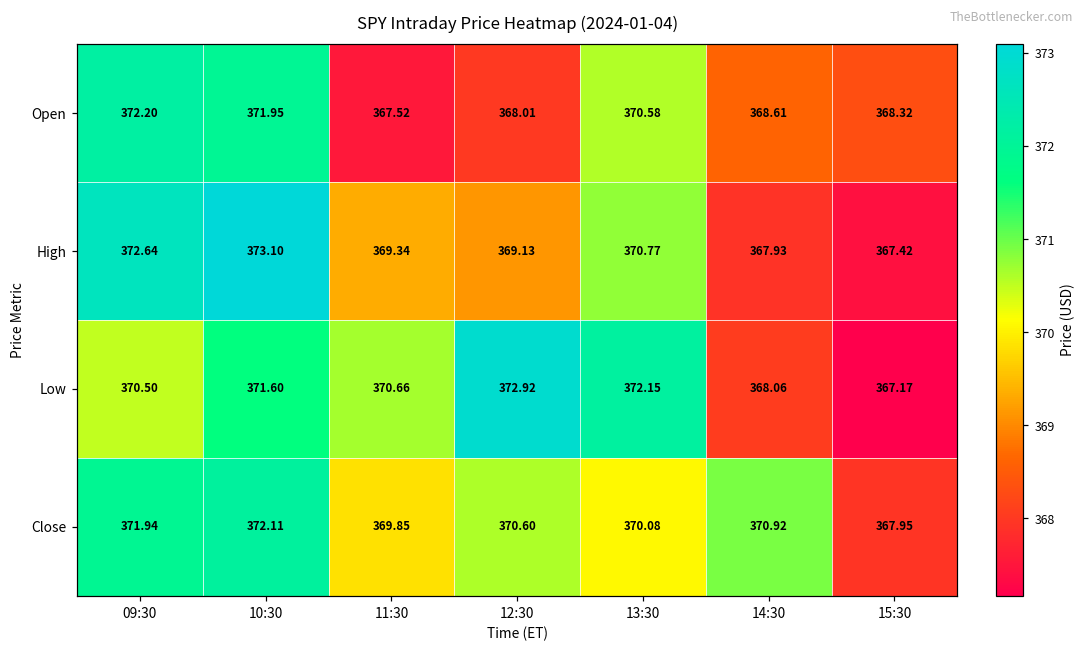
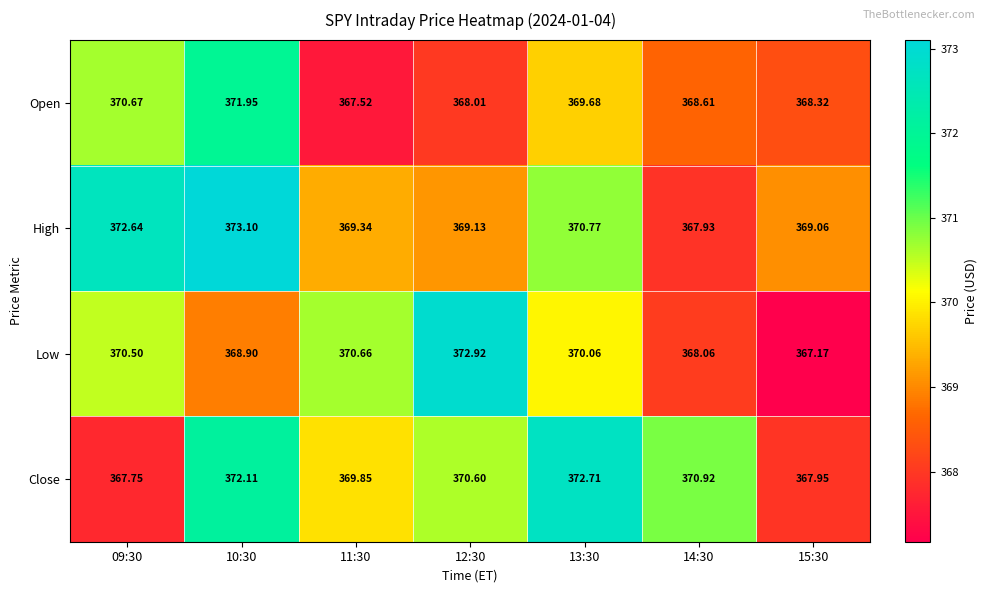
  {
    "Open": {
-     "09:30": 372.20,
+     "09:30": 370.67,
      "10:30": 371.95,
      "11:30": 367.52,
      "12:30": 368.01,
-     "13:30": 370.58,
+     "13:30": 369.68,
      "14:30": 368.61,
      "15:30": 368.32
    },
    "High": {
      "09:30": 372.64,
      "10:30": 373.10,
      "11:30": 369.34,
      "12:30": 369.13,
      "13:30": 370.77,
      "14:30": 367.93,
-     "15:30": 367.42
+     "15:30": 369.06
    },
    "Low": {
      "09:30": 370.50,
-     "10:30": 371.60,
+     "10:30": 368.90,
      "11:30": 370.66,
      "12:30": 372.92,
-     "13:30": 372.15,
+     "13:30": 370.06,
      "14:30": 368.06,
      "15:30": 367.17
    },
    "Close": {
-     "09:30": 371.94,
+     "09:30": 367.75,
      "10:30": 372.11,
      "11:30": 369.85,
      "12:30": 370.60,
-     "13:30": 370.08,
+     "13:30": 372.71,
      "14:30": 370.92,
      "15:30": 367.95
    }
  }
